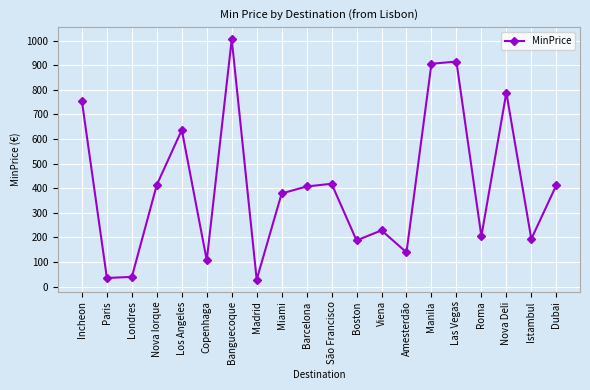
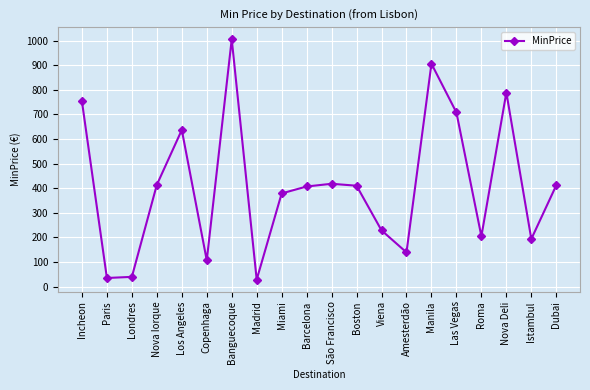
  {
    "Incheon": 750,
    "Paris": 40,
    "Londres": 40,
    "Nova Iorque": 410,
    "Los Angeles": 640,
    "Copenhaga": 110,
    "Banguecoque": 1010,
    "Madrid": 30,
    "Miami": 380,
    "Barcelona": 410,
    "São Francisco": 420,
-   "Boston": 190,
+   "Boston": 410,
    "Viena": 230,
    "Amesterdão": 140,
    "Manila": 910,
-   "Las Vegas": 910,
+   "Las Vegas": 710,
    "Roma": 200,
    "Nova Deli": 790,
    "Istambul": 190,
    "Dubai": 410
  }
